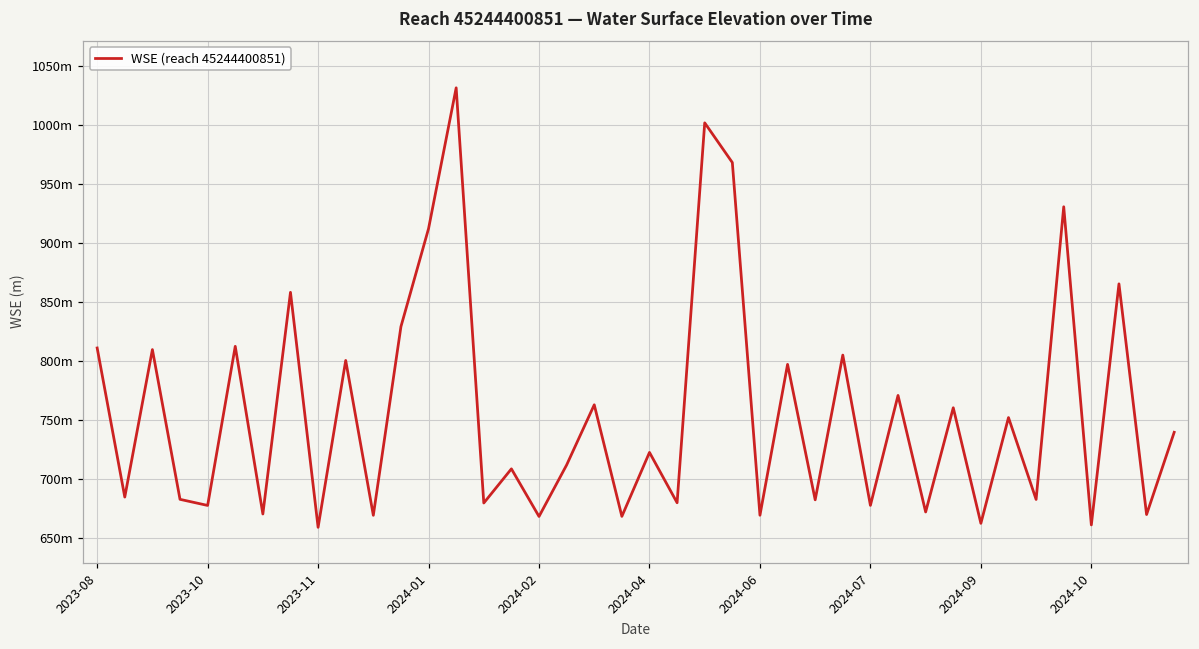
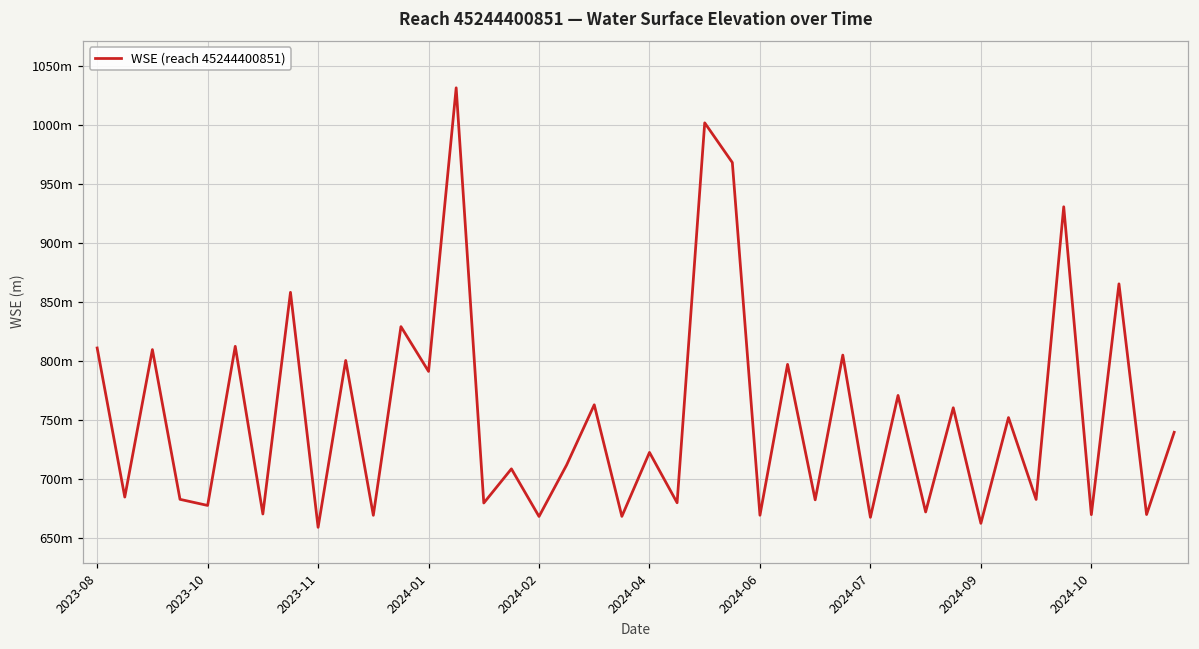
  {
    "2023-08": "811m",
    "2023-10": "678m",
    "2023-11": "659m",
-   "2024-01": "912m",
+   "2024-01": "791m",
    "2024-02": "668m",
    "2024-04": "723m",
    "2024-06": "669m",
-   "2024-07": "678m",
+   "2024-07": "668m",
    "2024-09": "663m",
-   "2024-10": "661m"
+   "2024-10": "670m"
  }
